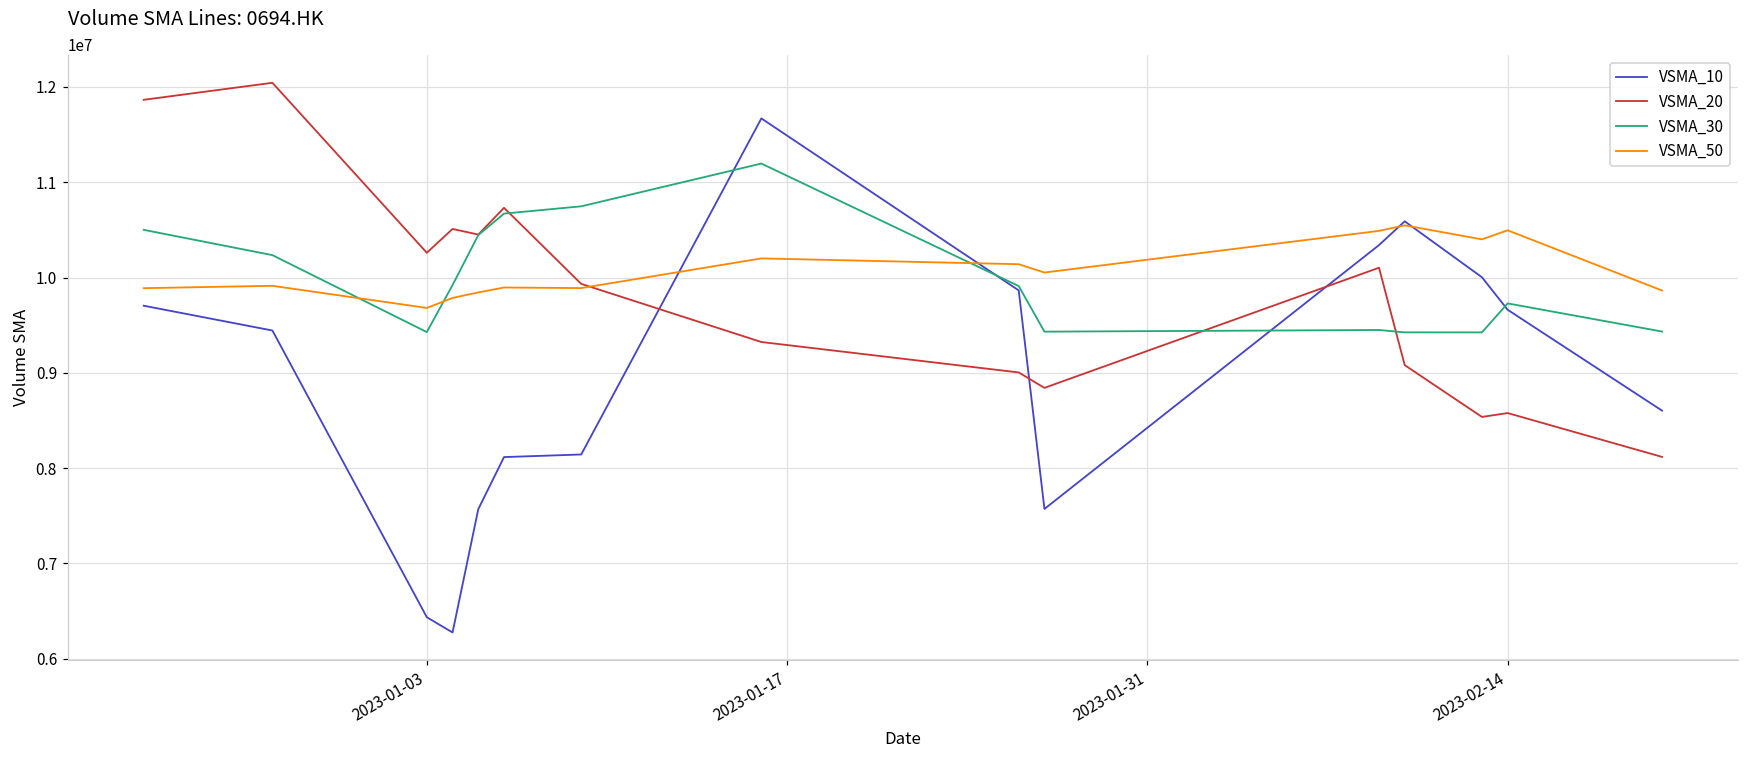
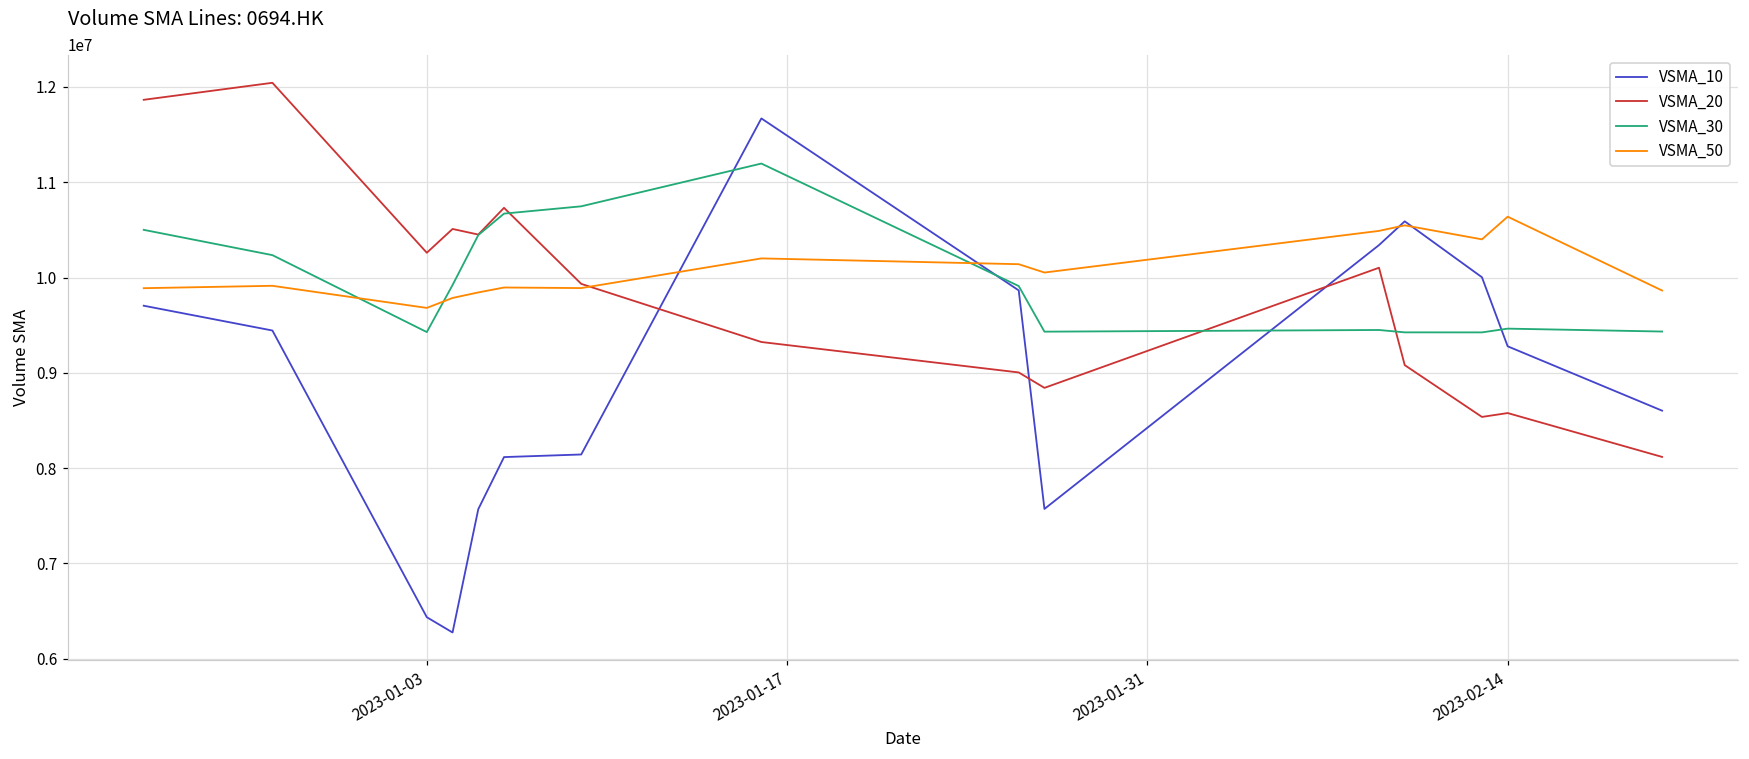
  {
    "VSMA_10": {
      "2023-01-03": 6400000,
-     "2023-02-14": 9700000
+     "2023-02-14": 9300000
    },
    "VSMA_20": {
      "2023-01-03": 10300000,
      "2023-02-14": 8600000
    },
    "VSMA_30": {
      "2023-01-03": 9400000,
-     "2023-02-14": 9700000
+     "2023-02-14": 9500000
    },
    "VSMA_50": {
      "2023-01-03": 9700000,
-     "2023-02-14": 10500000
+     "2023-02-14": 10600000
    }
  }
